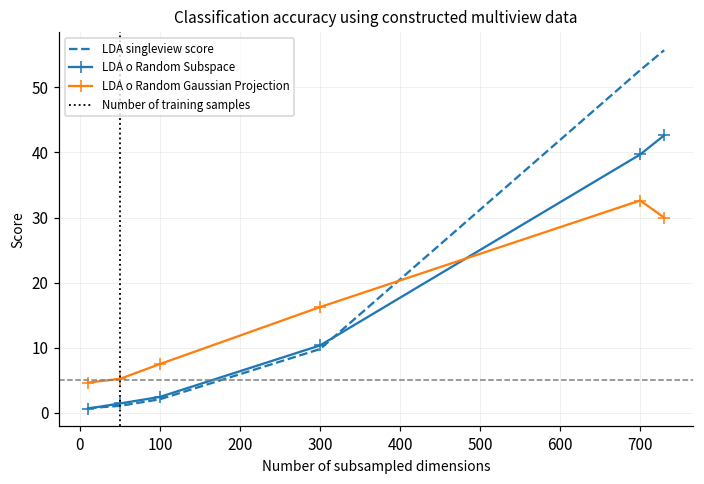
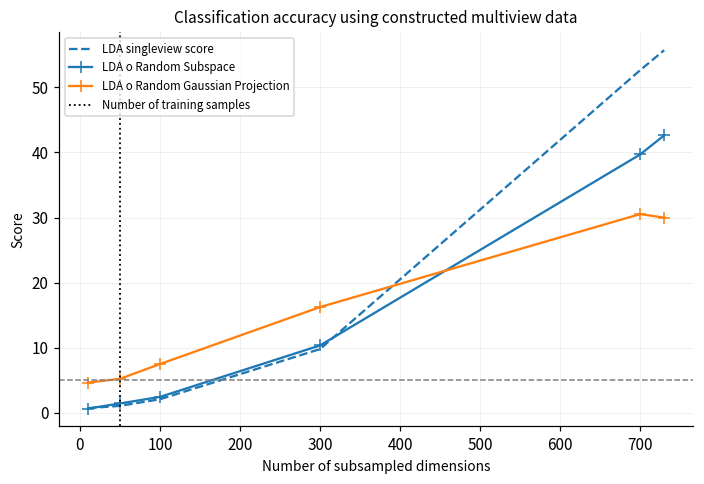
  {
    "LDA o Random Gaussian Projection": {
      "100": 8,
      "300": 16,
-     "700": 33
+     "700": 31
    }
  }
